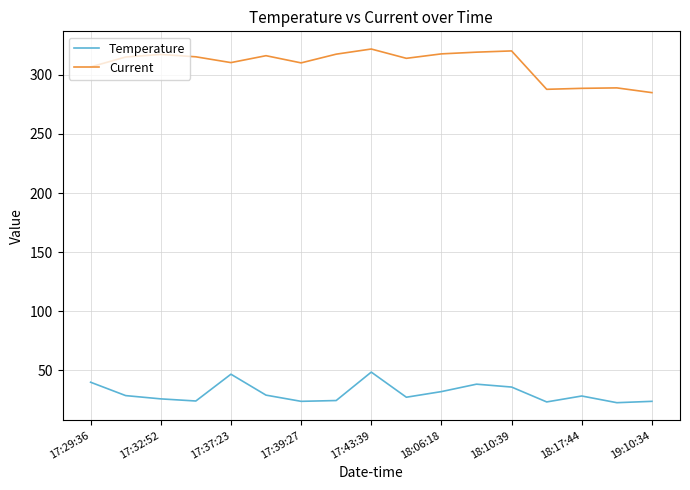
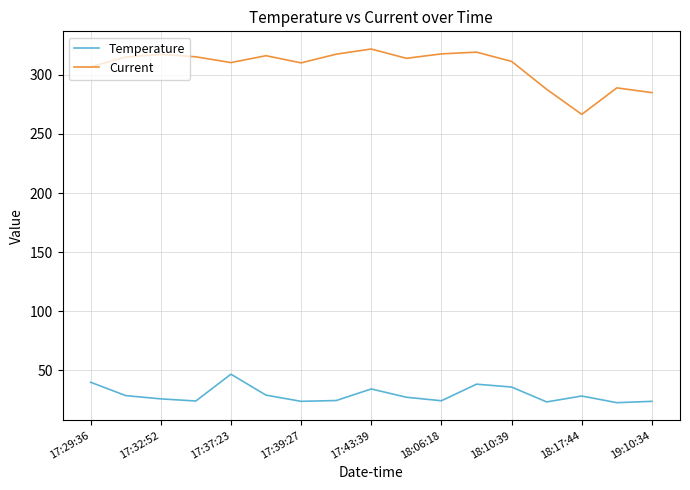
  {
    "Temperature": {
      "17:29:36": 40,
      "17:32:52": 26,
      "17:37:23": 47,
      "17:39:27": 24,
-     "17:43:39": 49,
-     "18:06:18": 32,
+     "17:43:39": 34,
+     "18:06:18": 24,
      "18:10:39": 36,
      "18:17:44": 28,
      "19:10:34": 24
    },
    "Current": {
      "17:37:23": 310,
      "17:39:27": 310,
      "17:43:39": 322,
      "18:06:18": 318,
-     "18:10:39": 320,
-     "18:17:44": 289,
+     "18:10:39": 311,
+     "18:17:44": 267,
      "19:10:34": 285
    }
  }
